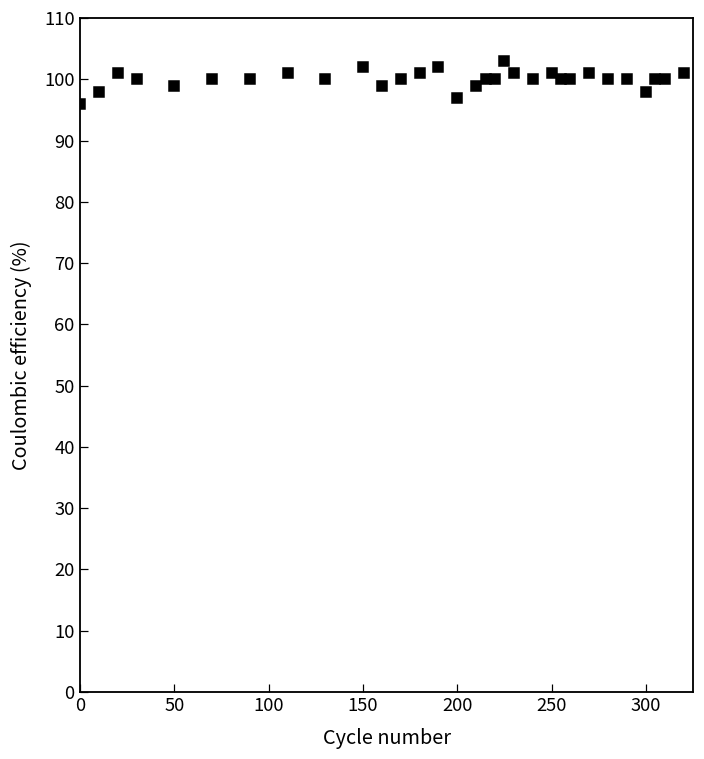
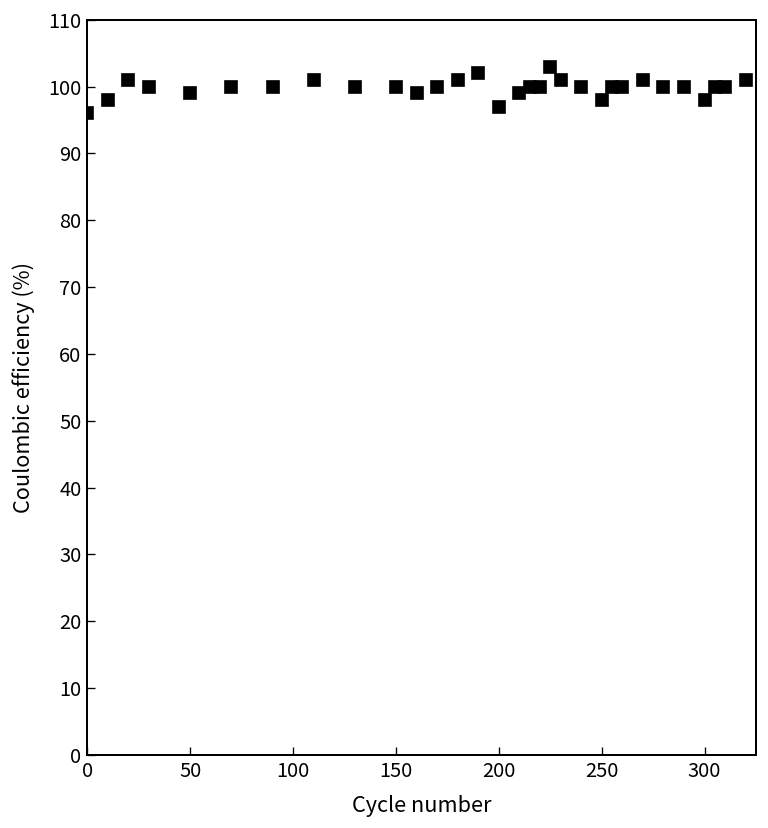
  {
    "0": 96,
    "50": 99,
-   "150": 102,
+   "150": 100,
    "200": 97,
-   "250": 101,
+   "250": 98,
    "300": 98
  }
